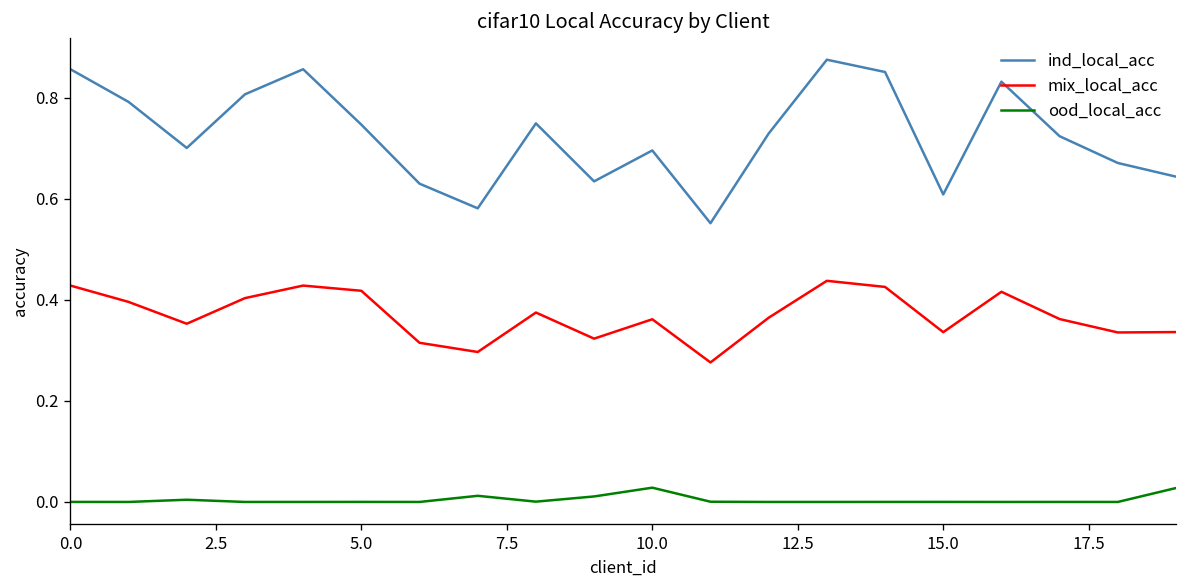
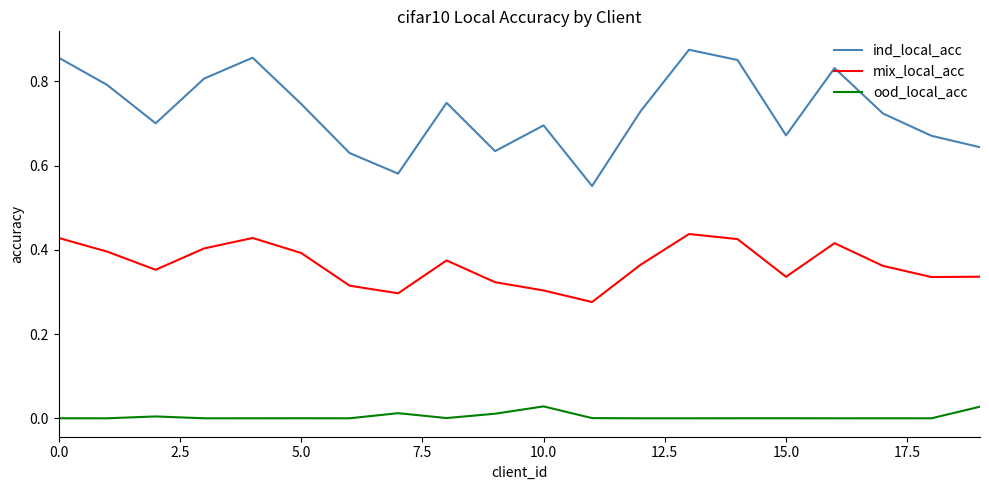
  {
    "ind_local_acc": {
      "0.0": 0.86,
      "5.0": 0.75,
      "10.0": 0.70,
-     "15.0": 0.61
+     "15.0": 0.67
    },
    "mix_local_acc": {
      "0.0": 0.43,
-     "5.0": 0.42,
-     "10.0": 0.36,
+     "5.0": 0.39,
+     "10.0": 0.30,
      "15.0": 0.34
    },
    "ood_local_acc": {
      "0.0": 0.00,
      "5.0": 0.00,
      "10.0": 0.03,
      "15.0": 0.00
    }
  }
